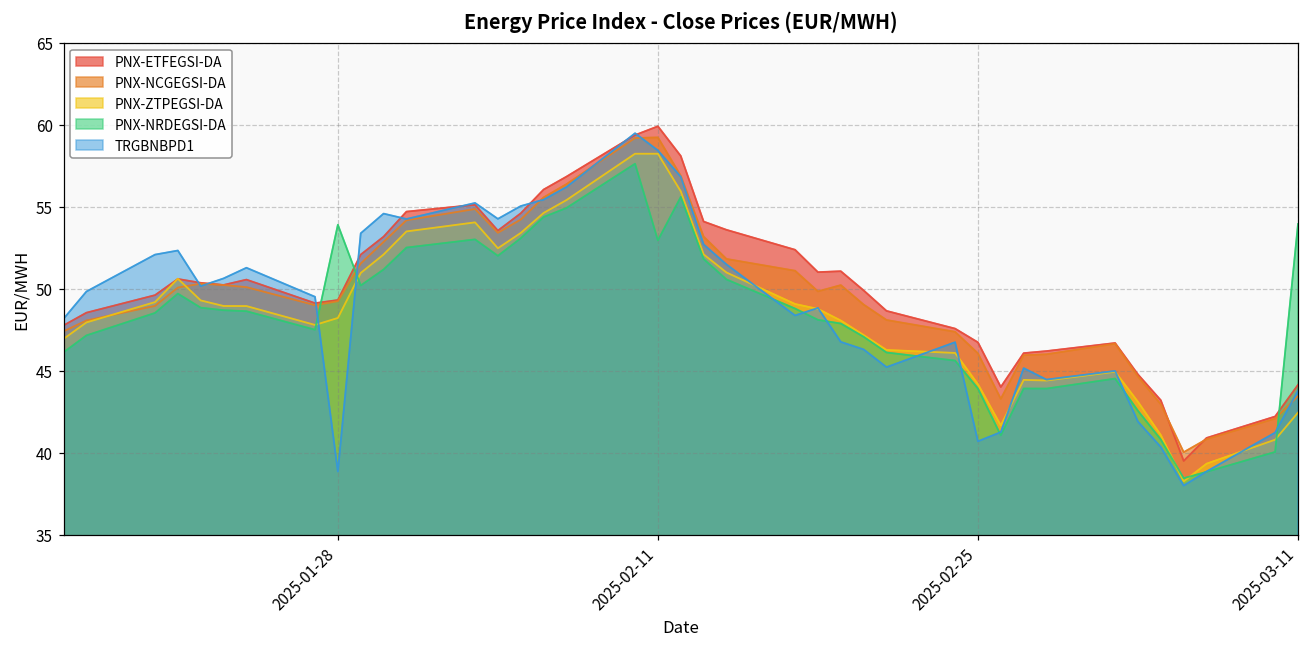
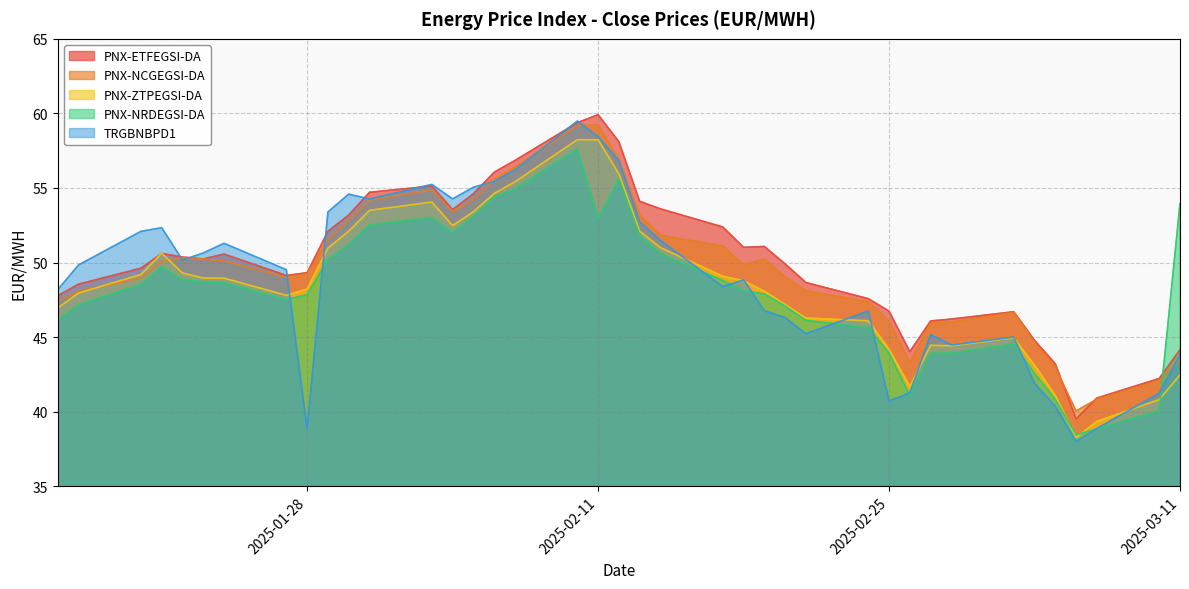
  {
    "PNX-ZTPEGSI-DA": {
      "2025-01-28": 48.2,
      "2025-02-11": 58.2,
      "2025-02-25": 44.2,
      "2025-03-11": 42.5
    },
    "PNX-NRDEGSI-DA": {
-     "2025-01-28": 53.9,
+     "2025-01-28": 47.8,
      "2025-02-11": 53.0,
      "2025-02-25": 43.9,
      "2025-03-11": 54.0
    },
    "TRGBNBPD1": {
      "2025-01-28": 38.9,
      "2025-02-11": 58.4,
      "2025-02-25": 40.7,
      "2025-03-11": 43.8
    }
  }
